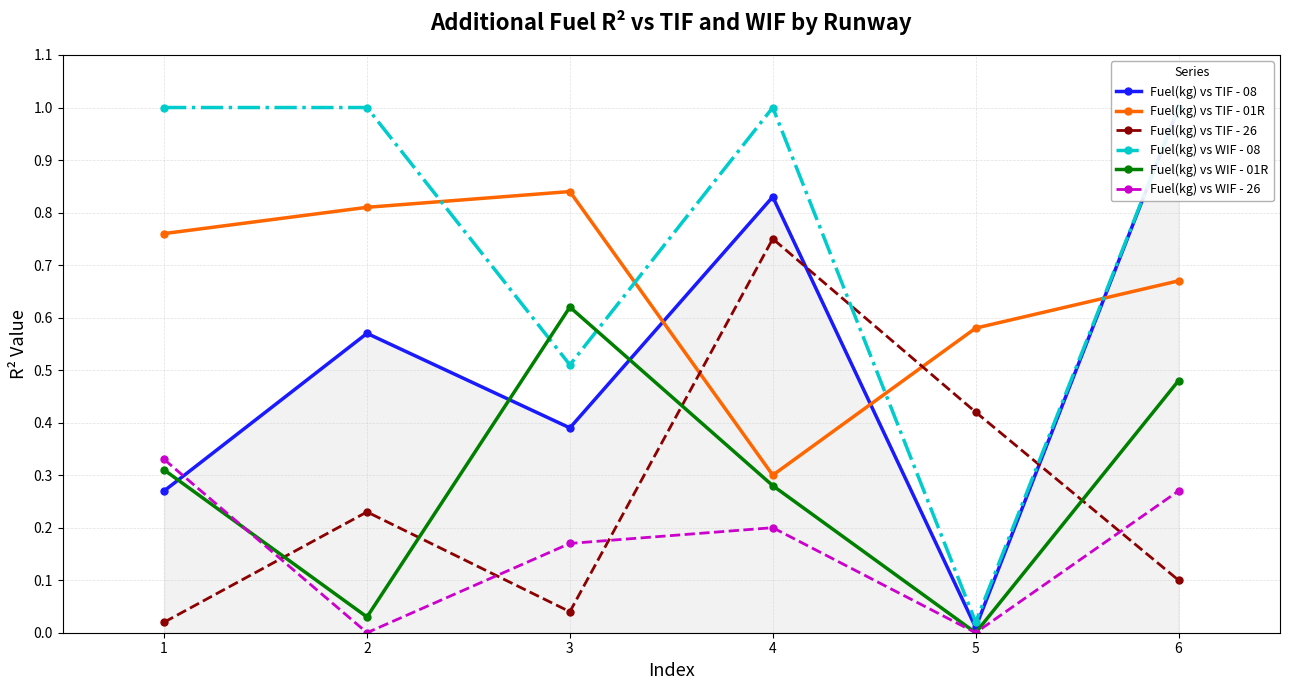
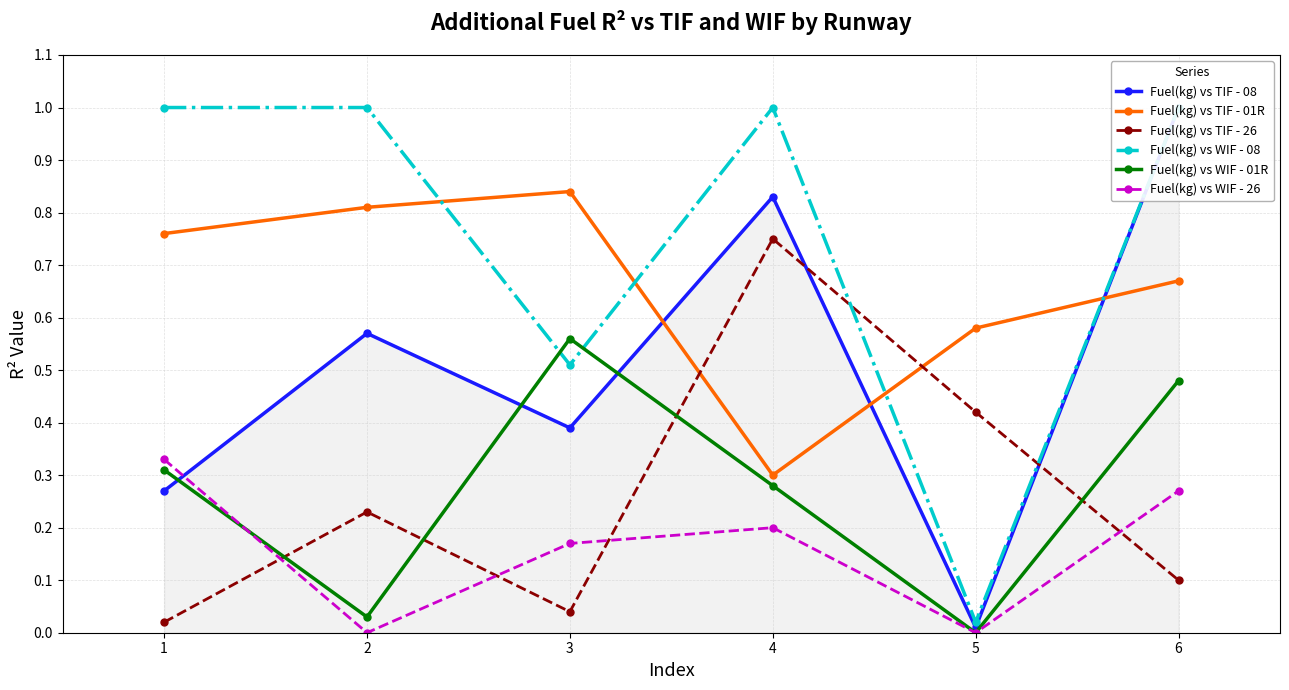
  {
    "Fuel(kg) vs TIF - 08": {
      "1": 0.27,
      "2": 0.57,
      "3": 0.39,
      "4": 0.83,
      "5": 0.01
    },
    "Fuel(kg) vs TIF - 01R": {
      "1": 0.76,
      "2": 0.81,
      "3": 0.84,
      "4": 0.30,
      "5": 0.58,
      "6": 0.67
    },
    "Fuel(kg) vs TIF - 26": {
      "1": 0.02,
      "2": 0.23,
      "3": 0.04,
      "4": 0.75,
      "5": 0.42,
      "6": 0.10
    },
    "Fuel(kg) vs WIF - 08": {
      "1": 1.00,
      "2": 1.00,
      "3": 0.51,
      "4": 1.00,
      "5": 0.02
    },
    "Fuel(kg) vs WIF - 01R": {
      "1": 0.31,
      "2": 0.03,
-     "3": 0.62,
+     "3": 0.56,
      "4": 0.28,
      "6": 0.48
    },
    "Fuel(kg) vs WIF - 26": {
      "1": 0.33,
      "2": 0.00,
      "3": 0.17,
      "4": 0.20,
      "6": 0.27
    }
  }
